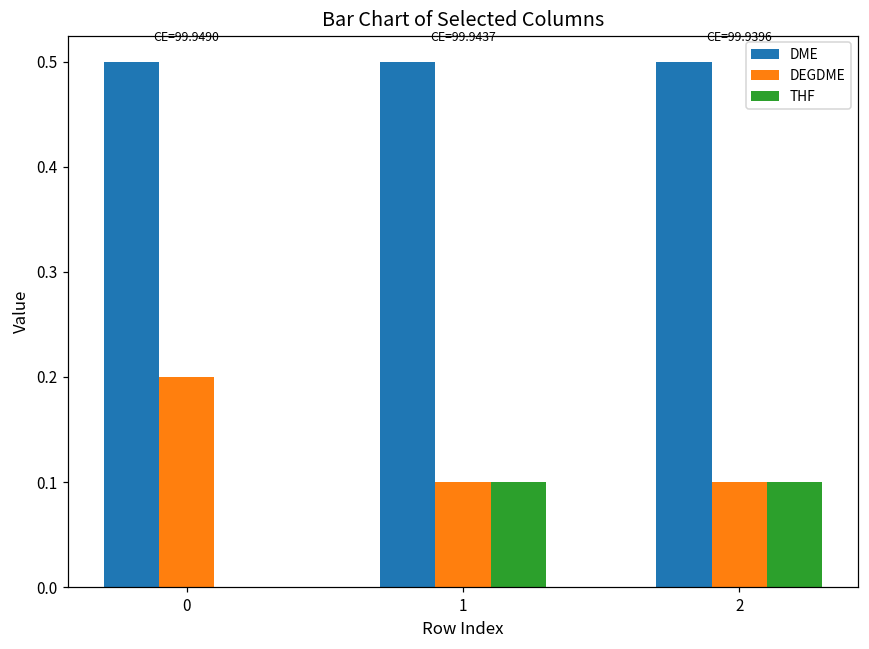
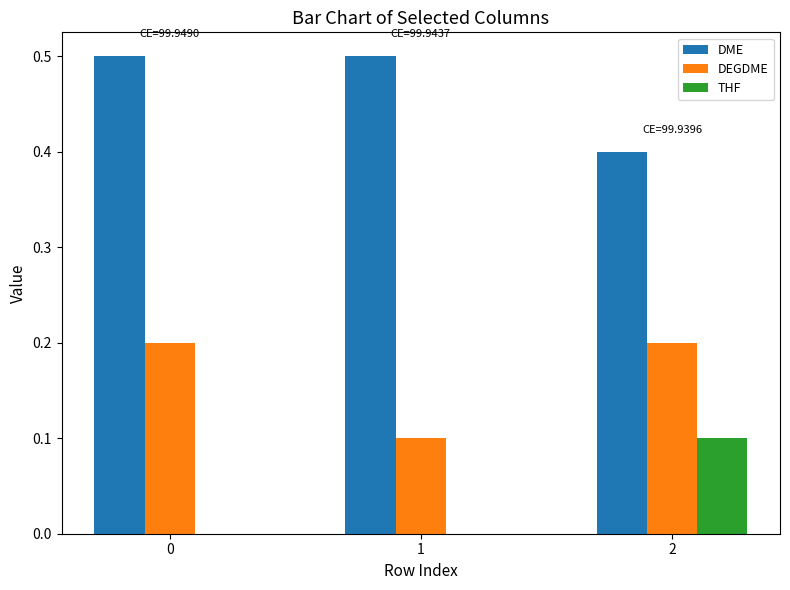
  {
    "DME": {
      "0": 0.5,
      "1": 0.5,
-     "2": 0.5
+     "2": 0.4
    },
    "DEGDME": {
      "0": 0.2,
      "1": 0.1,
-     "2": 0.1
+     "2": 0.2
    },
    "THF": {
      "0": 0.0,
-     "1": 0.1,
+     "1": 0.0,
      "2": 0.1
    }
  }
